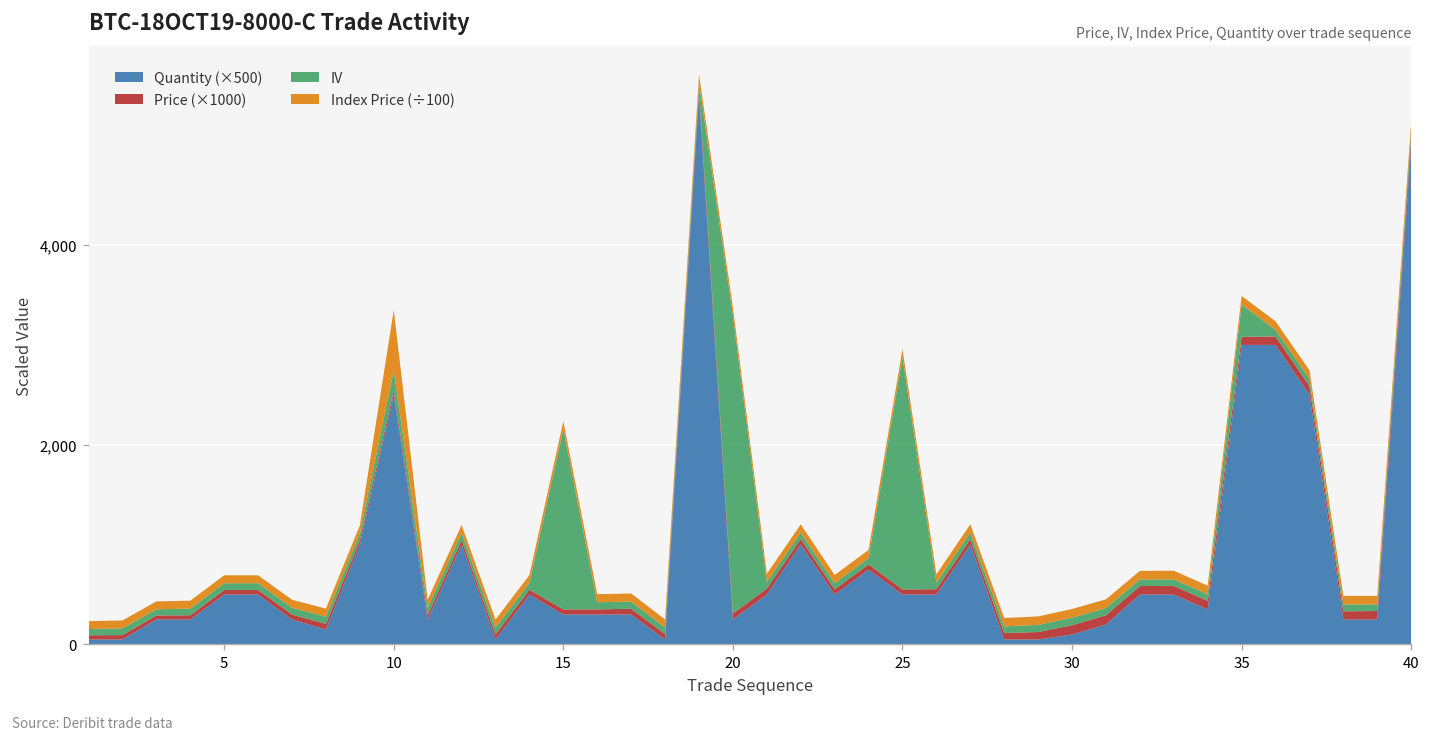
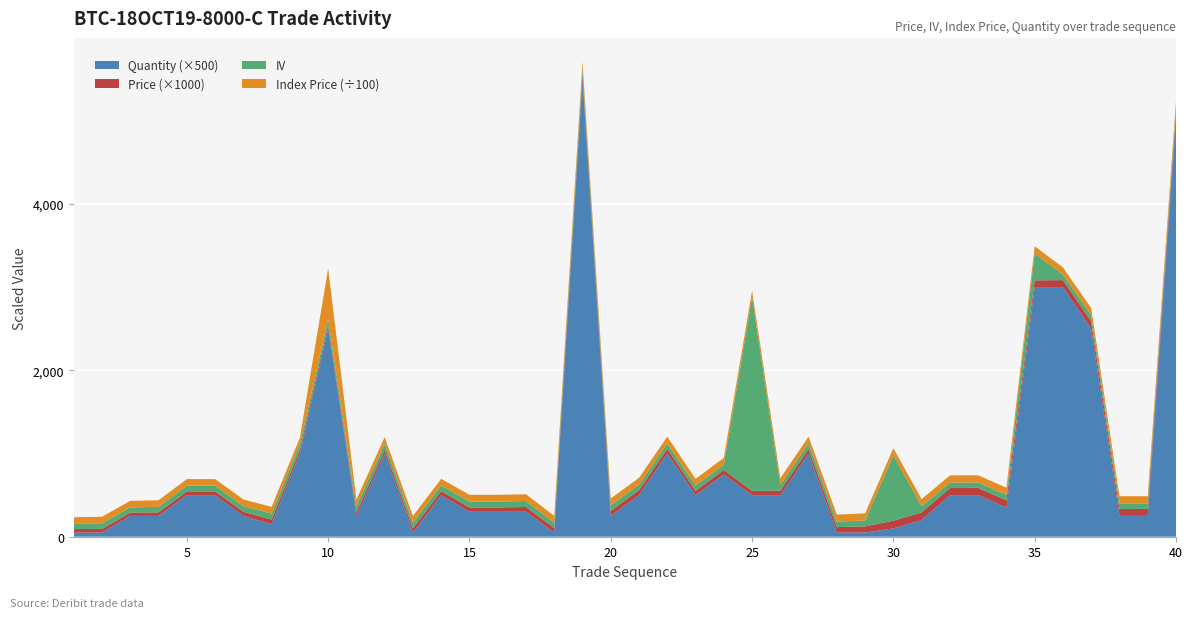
  {
    "Quantity (×500)": {
      "5": "500",
      "10": "2,500",
      "15": "300",
      "20": "300",
      "25": "500",
      "30": "100",
      "35": "3,000",
      "40": "5,000"
    },
    "Price (×1000)": {
      "5": "0",
      "10": "0",
      "15": "100",
      "20": "100",
      "25": "100",
      "30": "100",
      "35": "100",
      "40": "100"
    },
    "IV": {
      "5": "100",
-     "10": "200",
-     "15": "1,800",
-     "20": "3,000",
+     "10": "100",
+     "15": "100",
+     "20": "100",
      "25": "2,300",
-     "30": "100",
+     "30": "800",
      "35": "300",
      "40": "100"
    },
    "Index Price (÷100)": {
      "5": "100",
      "10": "600",
      "15": "100",
      "20": "100",
      "25": "100",
      "30": "100",
      "35": "100",
      "40": "100"
    }
  }
